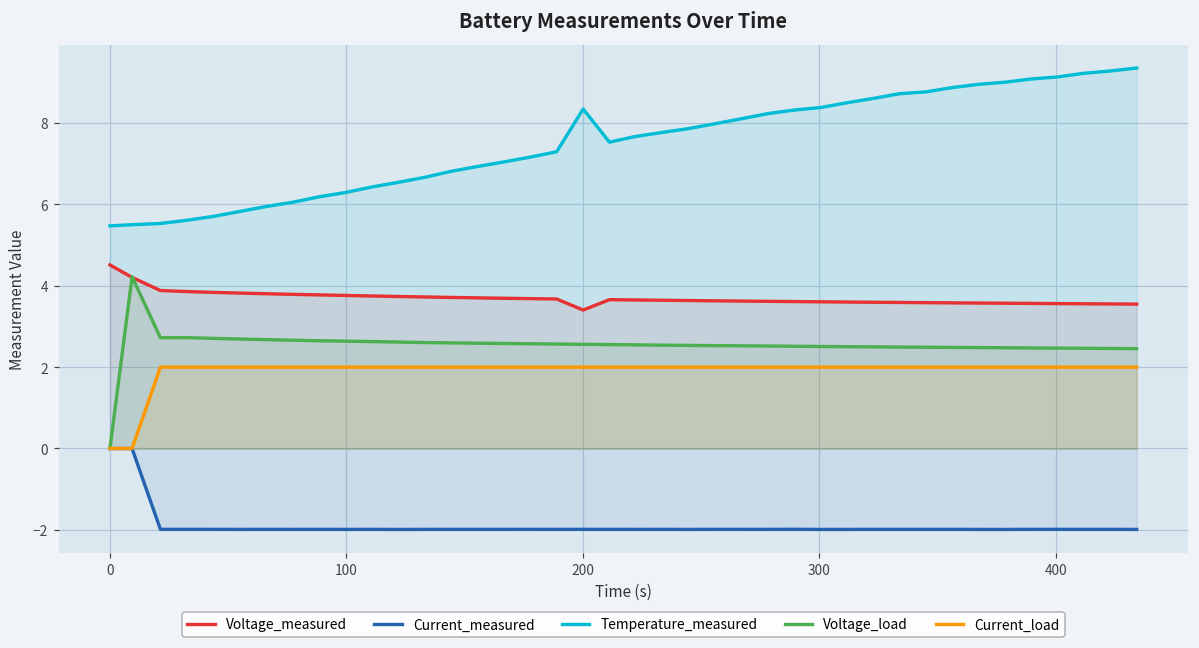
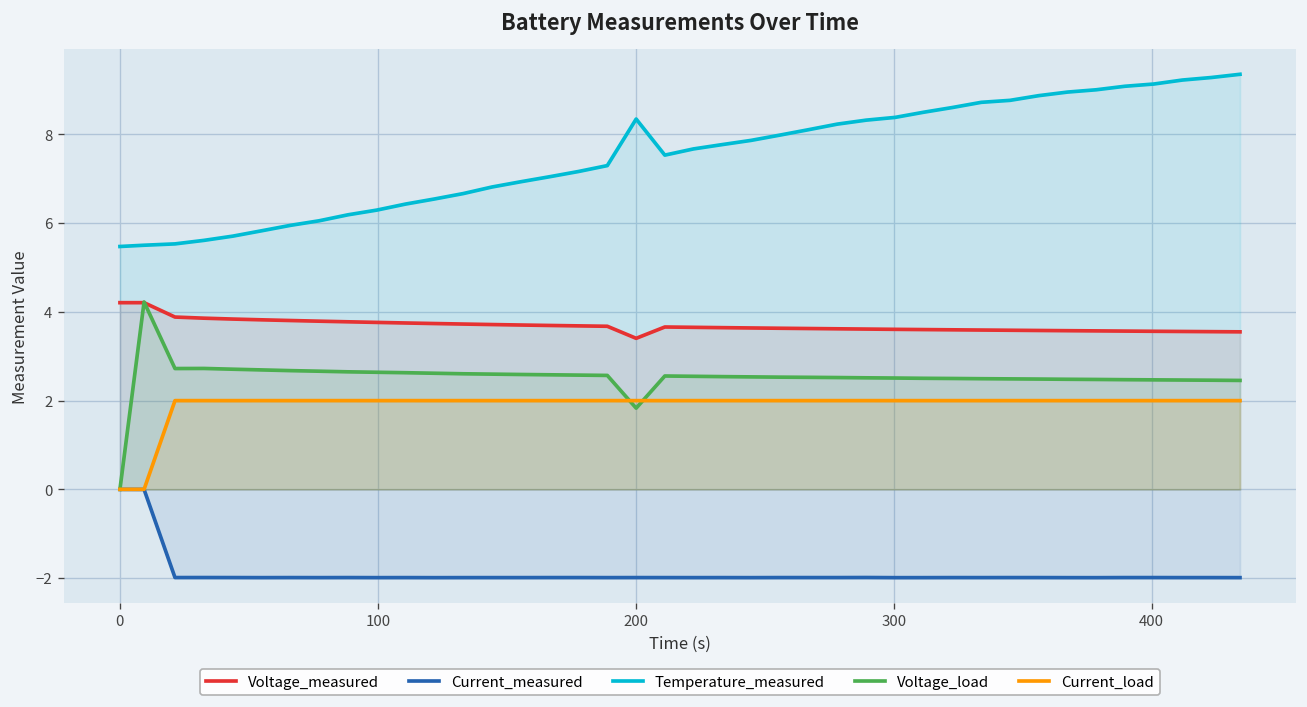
  {
    "Voltage_measured": {
-     "0": 4.5,
+     "0": 4.2,
      "200": 3.4
    },
    "Temperature_measured": {
      "0": 5.5,
      "200": 8.3
    },
    "Voltage_load": {
-     "200": 2.6
+     "200": 1.8
    },
    "Current_load": {
      "200": 2.0
    }
  }
